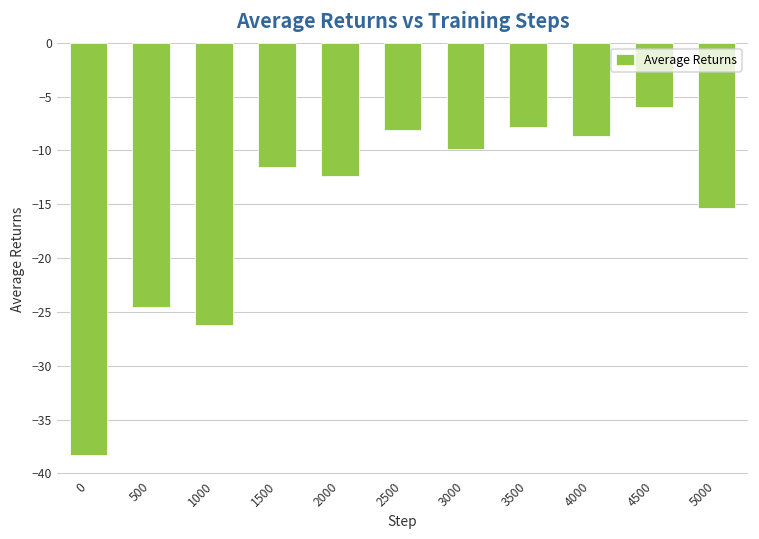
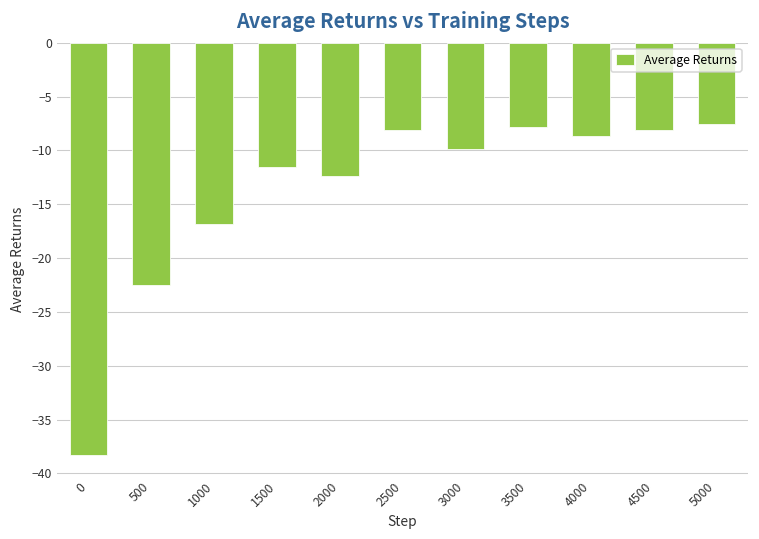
  {
    "0": -38,
-   "500": -25,
-   "1000": -26,
+   "500": -23,
+   "1000": -17,
    "1500": -12,
    "2000": -12,
    "2500": -8,
    "3000": -10,
    "3500": -8,
    "4000": -9,
-   "4500": -6,
-   "5000": -15
+   "4500": -8,
+   "5000": -8
  }
